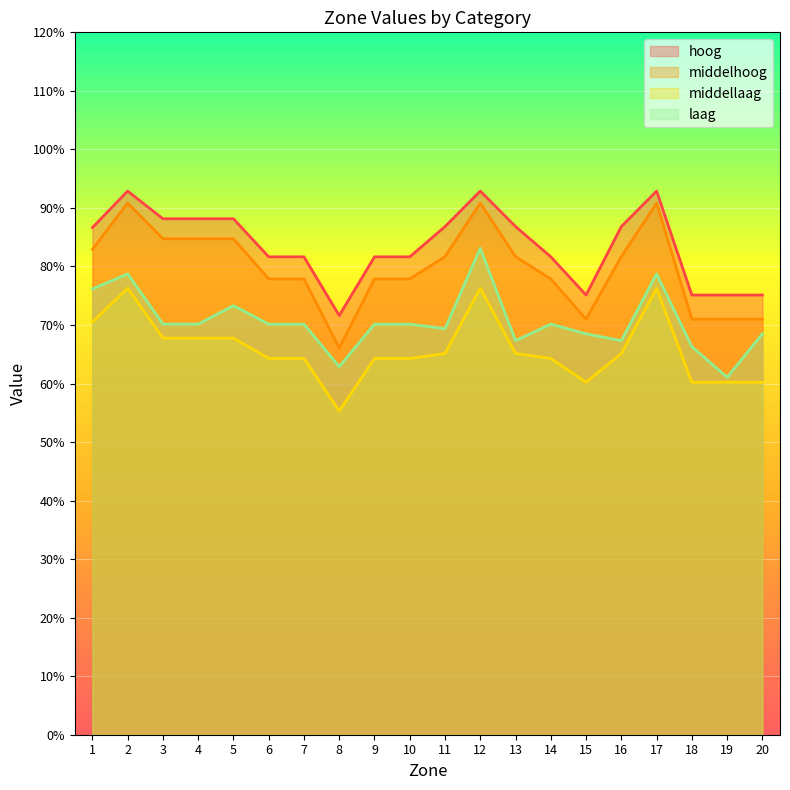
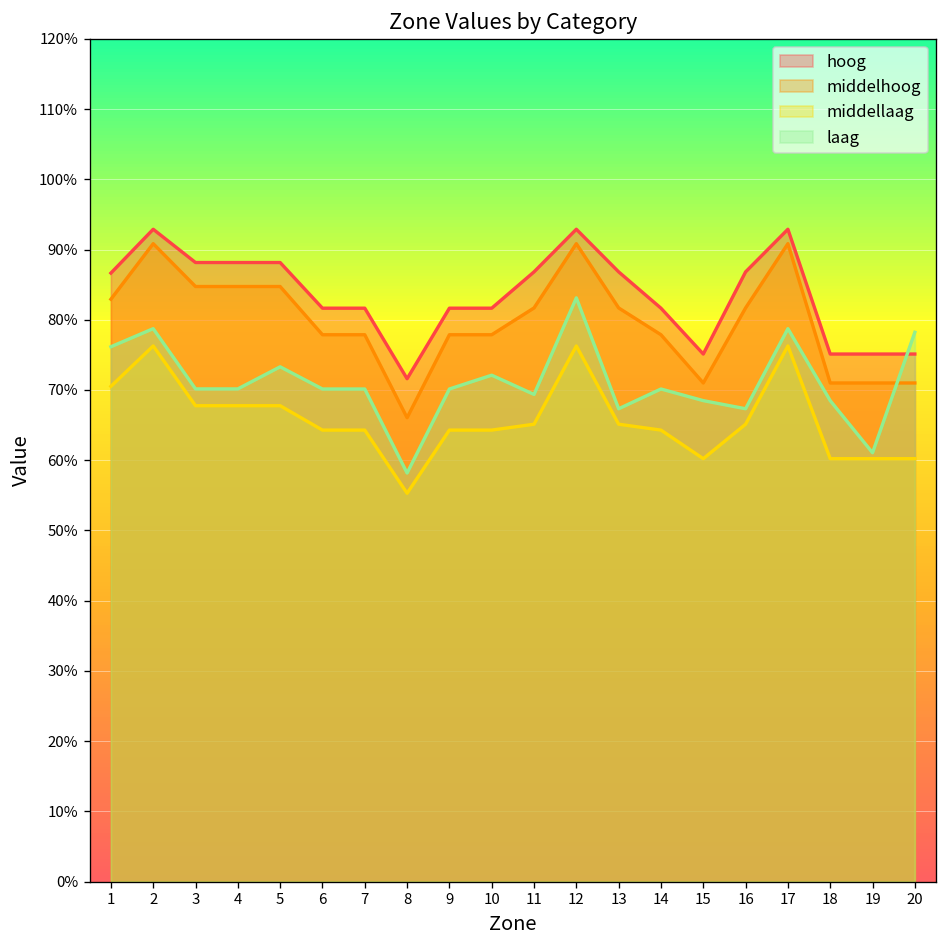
  {
    "laag": {
      "1": "76%",
      "2": "79%",
      "3": "70%",
      "4": "70%",
      "5": "73%",
      "6": "70%",
      "7": "70%",
-     "8": "63%",
+     "8": "58%",
      "9": "70%",
-     "10": "70%",
+     "10": "72%",
      "11": "69%",
      "12": "83%",
      "13": "67%",
      "14": "70%",
      "15": "68%",
      "16": "67%",
      "17": "79%",
-     "18": "66%",
+     "18": "68%",
      "19": "61%",
-     "20": "68%"
+     "20": "78%"
    }
  }
